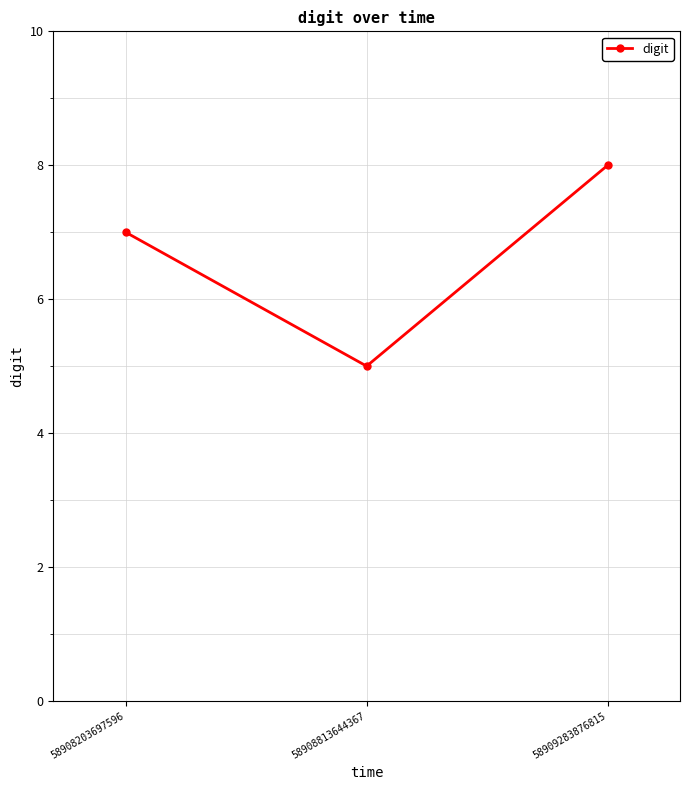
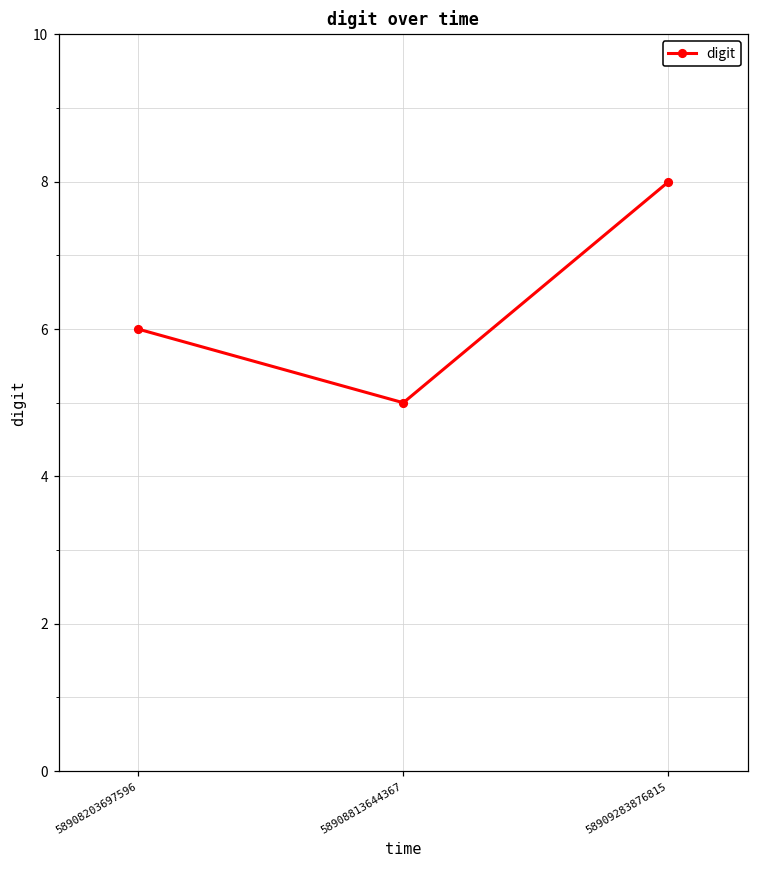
  {
-   "58908203697596": 7,
+   "58908203697596": 6,
    "58908813644367": 5,
    "58909283876815": 8
  }
